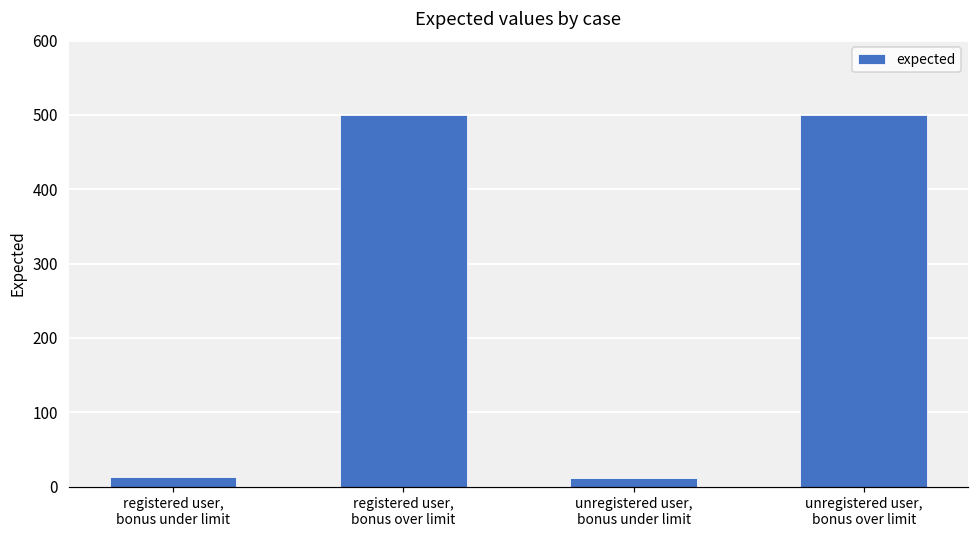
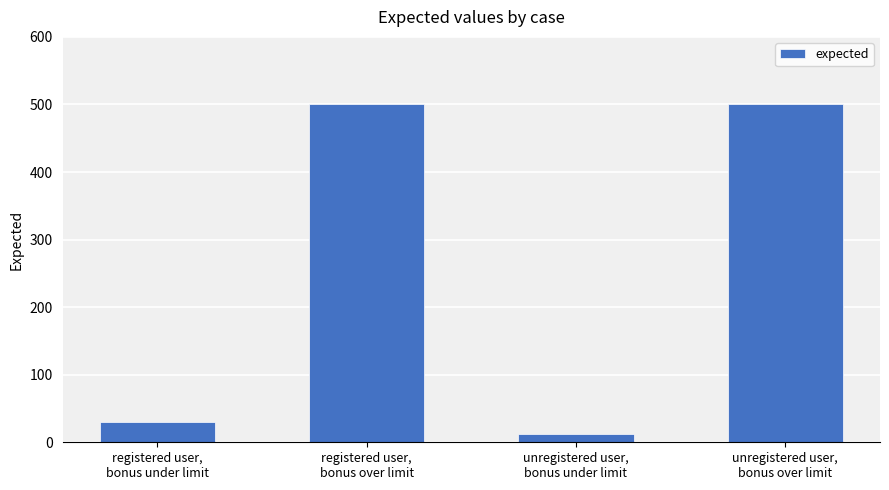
  {
-   "registered user, bonus under limit": 10,
+   "registered user, bonus under limit": 30,
    "registered user, bonus over limit": 500,
    "unregistered user, bonus under limit": 10,
    "unregistered user, bonus over limit": 500
  }
